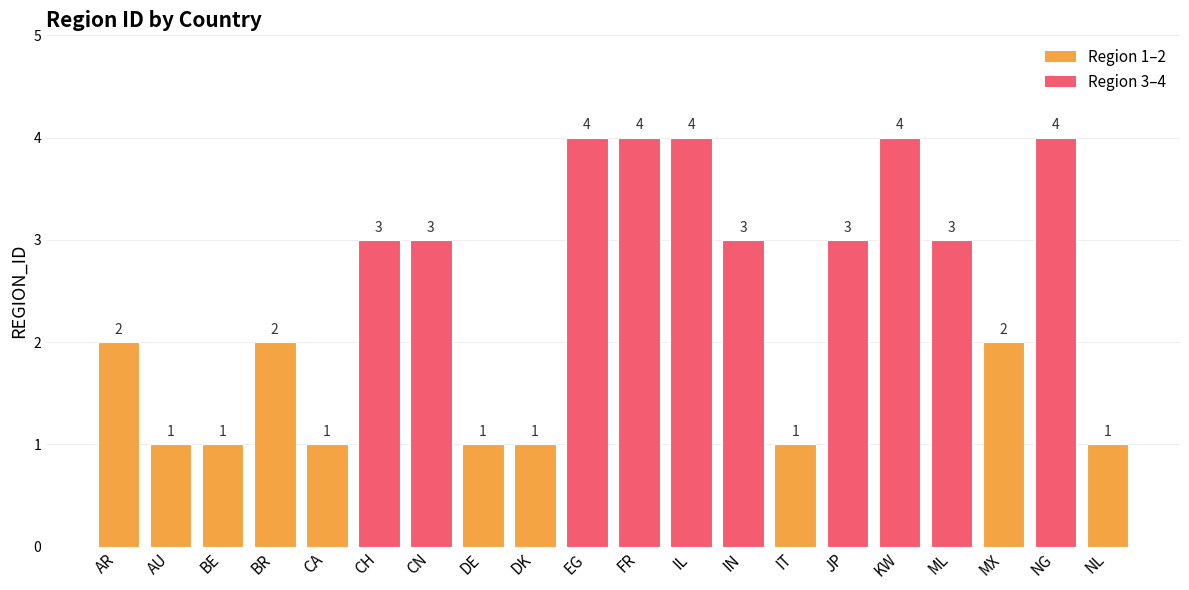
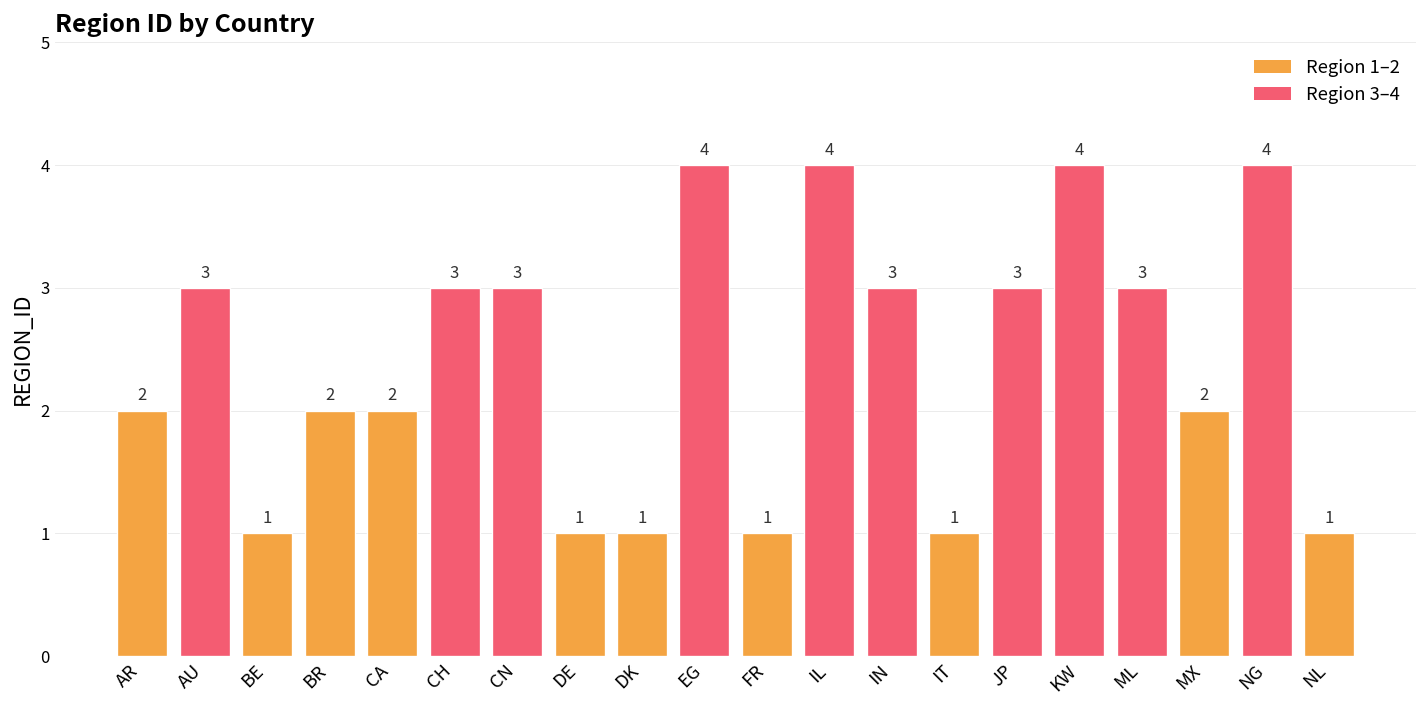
  {
    "AR": 2,
-   "AU": 1,
+   "AU": 3,
    "BE": 1,
    "BR": 2,
-   "CA": 1,
+   "CA": 2,
    "CH": 3,
    "CN": 3,
    "DE": 1,
    "DK": 1,
    "EG": 4,
-   "FR": 4,
+   "FR": 1,
    "IL": 4,
    "IN": 3,
    "IT": 1,
    "JP": 3,
    "KW": 4,
    "ML": 3,
    "MX": 2,
    "NG": 4,
    "NL": 1
  }
